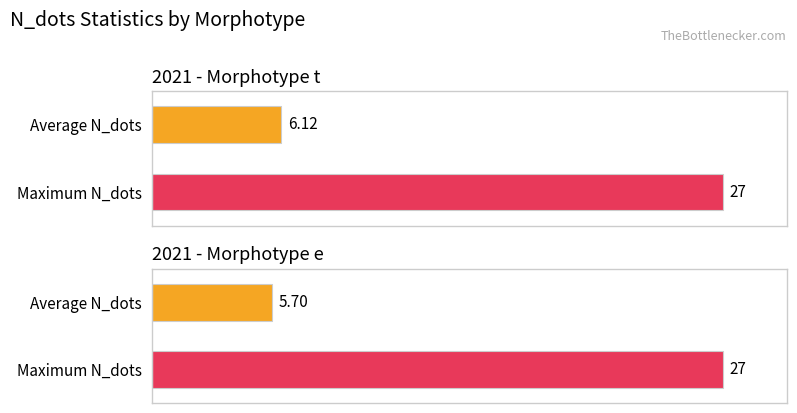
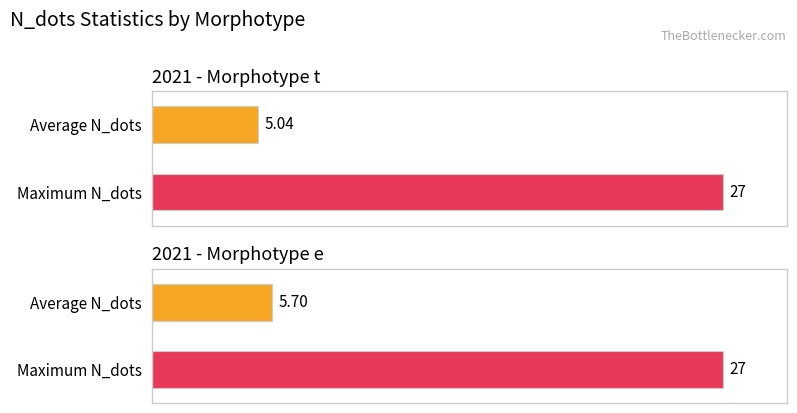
  {
    "2021 - Morphotype t": {
-     "Average N_dots": 6.12,
+     "Average N_dots": 5.04,
      "Maximum N_dots": 27
    },
    "2021 - Morphotype e": {
      "Average N_dots": 5.70,
      "Maximum N_dots": 27
    }
  }
